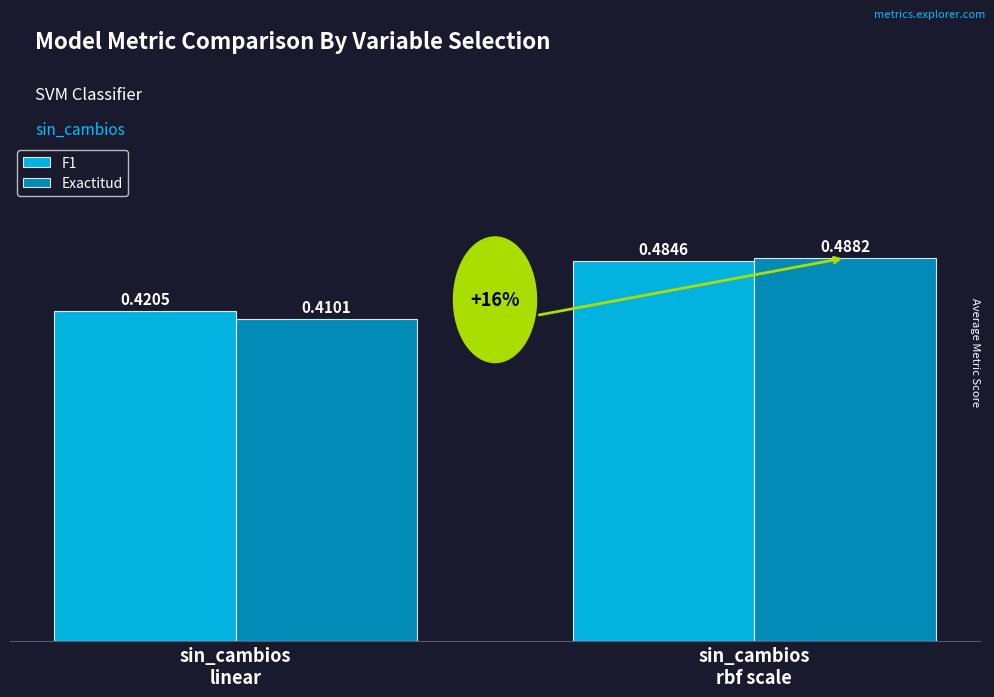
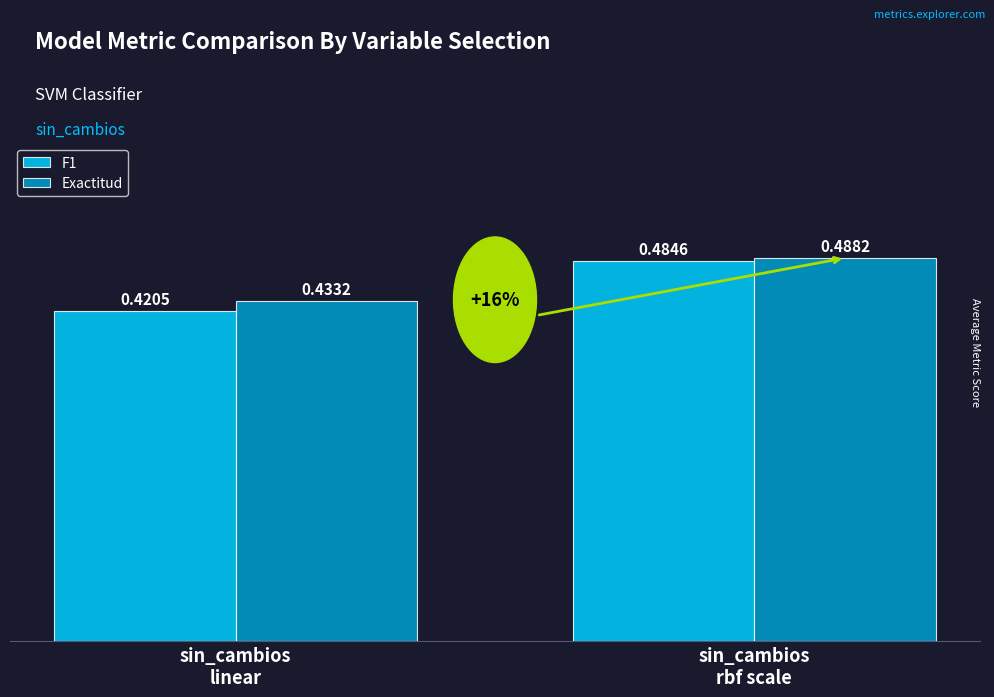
  {
    "F1": {
      "sin_cambios linear": 0.4205,
      "sin_cambios rbf scale": 0.4846
    },
    "Exactitud": {
-     "sin_cambios linear": 0.4101,
+     "sin_cambios linear": 0.4332,
      "sin_cambios rbf scale": 0.4882
    }
  }
